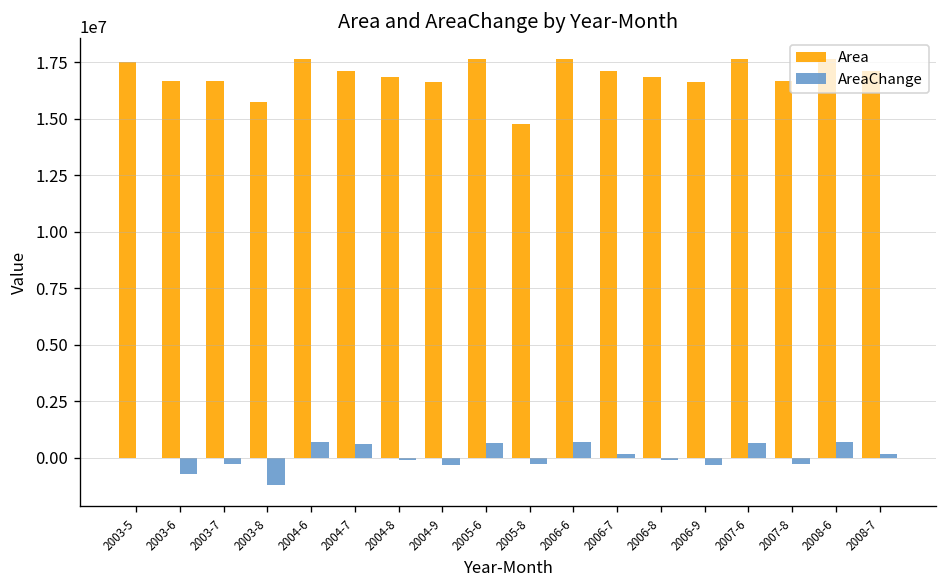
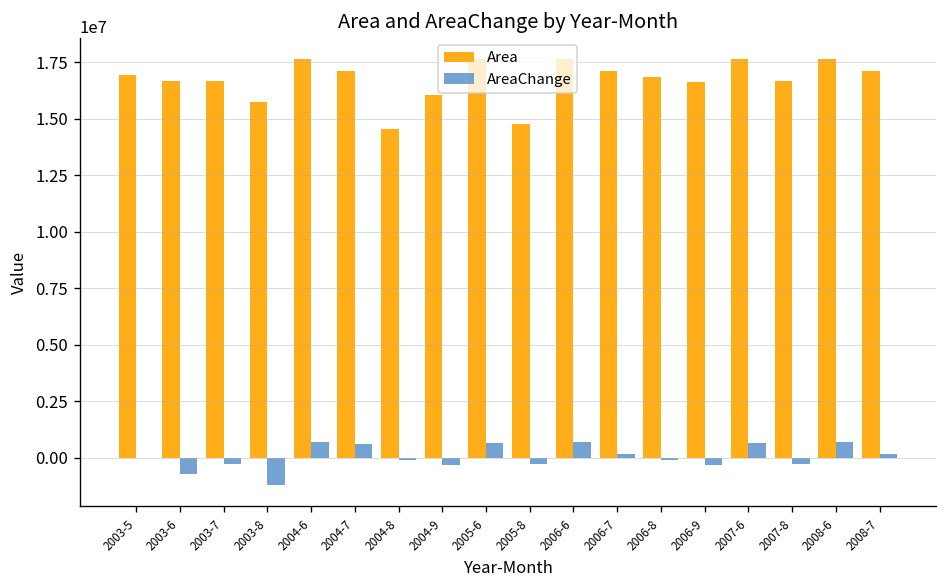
  {
    "Area": {
-     "2003-5": 17500000,
+     "2003-5": 16900000,
      "2003-6": 16700000,
      "2003-7": 16700000,
      "2003-8": 15700000,
      "2004-6": 17600000,
      "2004-7": 17100000,
-     "2004-8": 16900000,
-     "2004-9": 16600000,
+     "2004-8": 14500000,
+     "2004-9": 16100000,
      "2005-6": 17600000,
      "2005-8": 14800000,
      "2006-6": 17600000,
      "2006-7": 17100000,
      "2006-8": 16900000,
      "2006-9": 16600000,
      "2007-6": 17600000,
      "2007-8": 16700000
    },
    "AreaChange": {
      "2003-5": 0,
      "2003-6": -700000,
      "2003-7": -300000,
      "2003-8": -1200000,
      "2004-6": 700000,
      "2004-7": 600000,
      "2004-9": -300000,
      "2005-6": 700000,
      "2005-8": -300000,
      "2006-6": 700000,
      "2006-7": 200000,
      "2006-9": -300000,
      "2007-6": 700000,
      "2007-8": -300000,
      "2008-6": 700000,
      "2008-7": 200000
    }
  }
